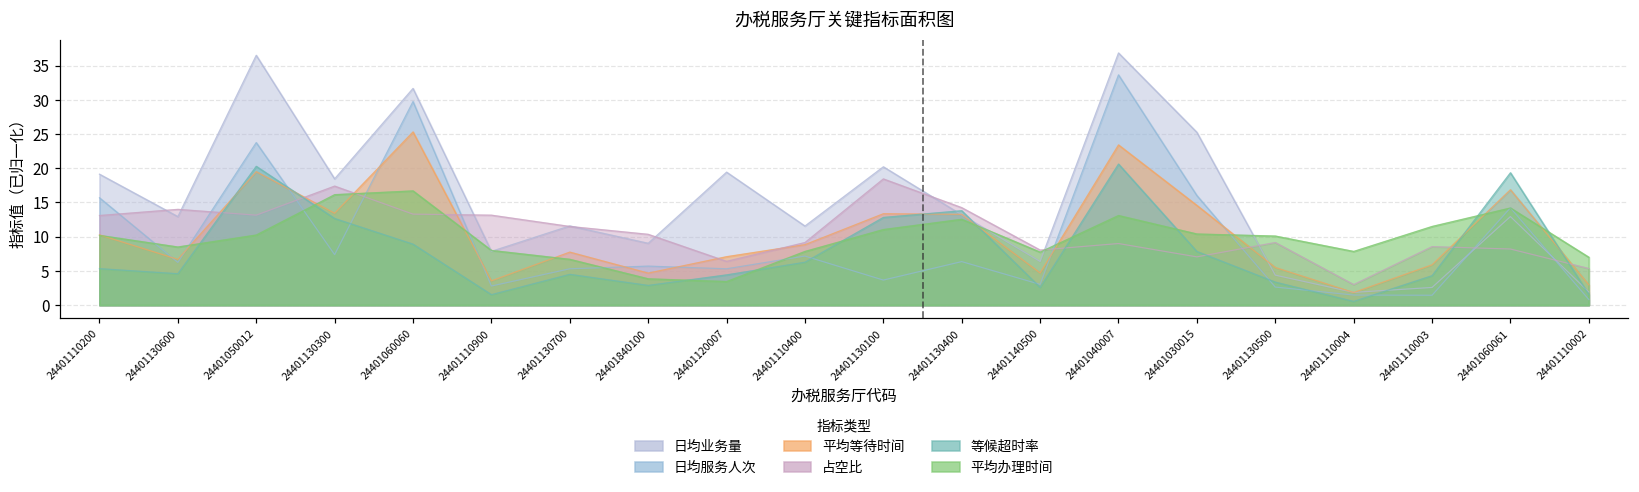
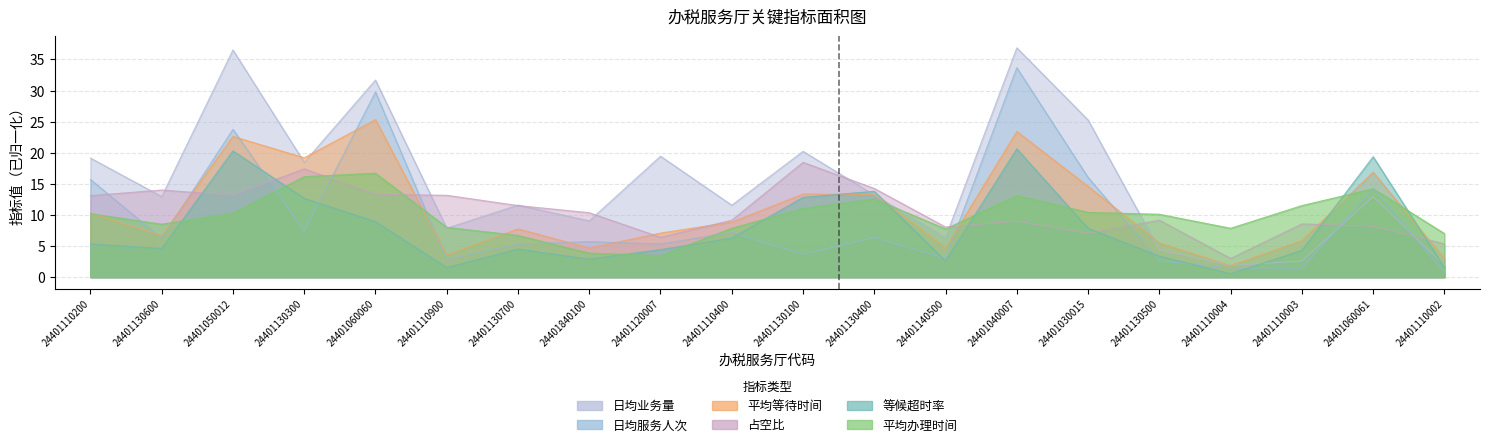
  {
    "平均等待时间": {
      "24401130600": 7,
-     "24401050012": 20,
-     "24401130300": 13,
+     "24401050012": 23,
+     "24401130300": 19,
      "24401060060": 25,
      "24401110900": 4,
      "24401130700": 8,
      "24401840100": 5,
      "24401120007": 7,
      "24401130100": 13,
      "24401140500": 5,
      "24401040007": 23,
      "24401030015": 15,
      "24401130500": 6,
      "24401110003": 6,
      "24401060061": 17,
      "24401110002": 3
    },
    "平均办理时间": {
      "24401130600": 9,
      "24401050012": 10,
      "24401130300": 16,
      "24401060060": 17,
      "24401130700": 7,
      "24401840100": 4,
      "24401120007": 3,
      "24401110400": 8,
      "24401130100": 11,
      "24401130400": 13,
      "24401040007": 13,
      "24401030015": 10,
      "24401130500": 10,
      "24401110004": 8,
      "24401110003": 12,
      "24401110002": 7
    }
  }
